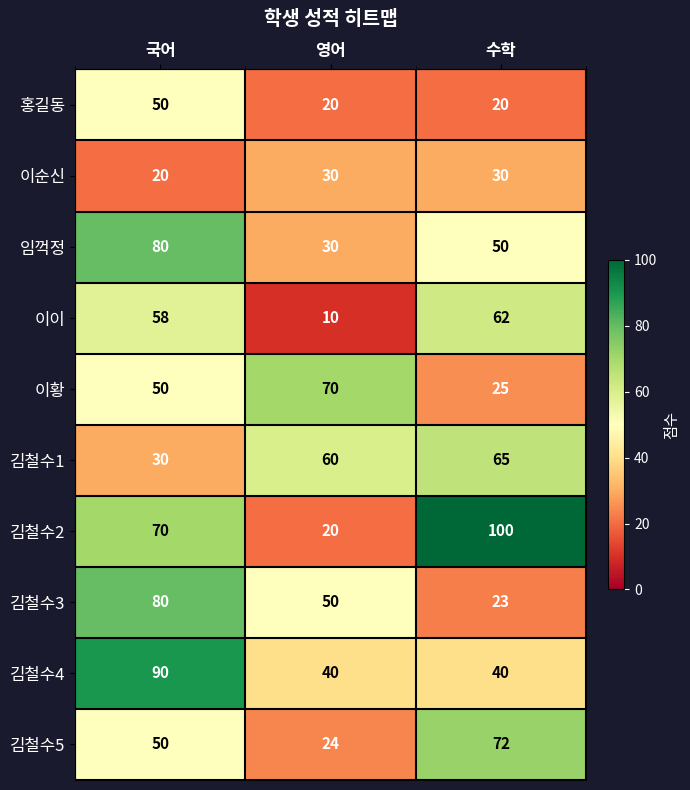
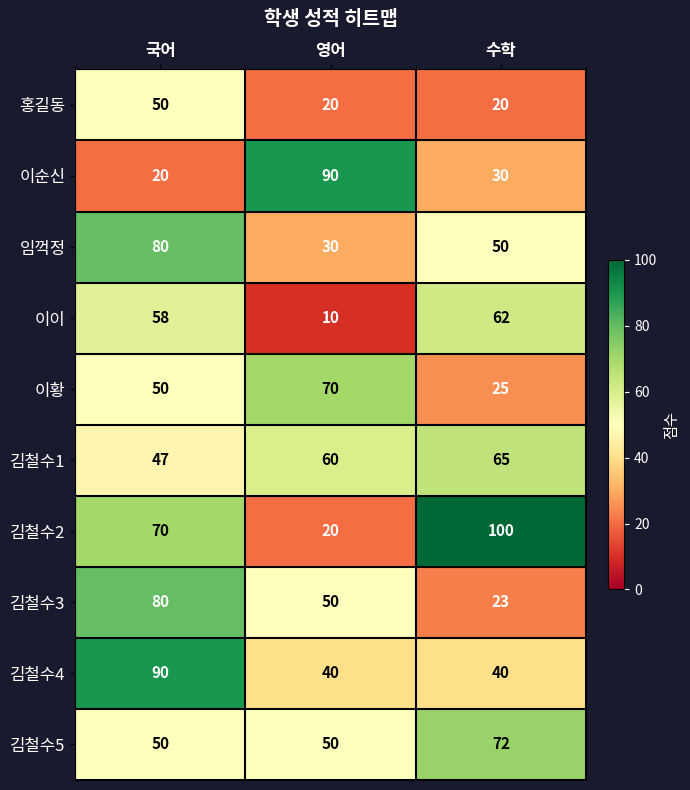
  {
    "홍길동": {
      "국어": 50,
      "영어": 20,
      "수학": 20
    },
    "이순신": {
      "국어": 20,
-     "영어": 30,
+     "영어": 90,
      "수학": 30
    },
    "임꺽정": {
      "국어": 80,
      "영어": 30,
      "수학": 50
    },
    "이이": {
      "국어": 58,
      "영어": 10,
      "수학": 62
    },
    "이황": {
      "국어": 50,
      "영어": 70,
      "수학": 25
    },
    "김철수1": {
-     "국어": 30,
+     "국어": 47,
      "영어": 60,
      "수학": 65
    },
    "김철수2": {
      "국어": 70,
      "영어": 20,
      "수학": 100
    },
    "김철수3": {
      "국어": 80,
      "영어": 50,
      "수학": 23
    },
    "김철수4": {
      "국어": 90,
      "영어": 40,
      "수학": 40
    },
    "김철수5": {
      "국어": 50,
-     "영어": 24,
+     "영어": 50,
      "수학": 72
    }
  }
